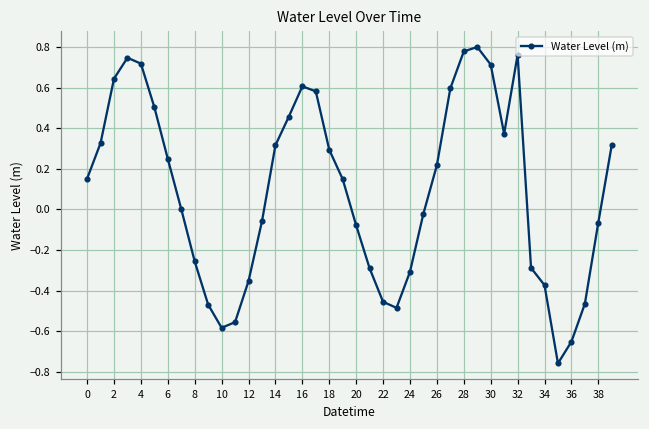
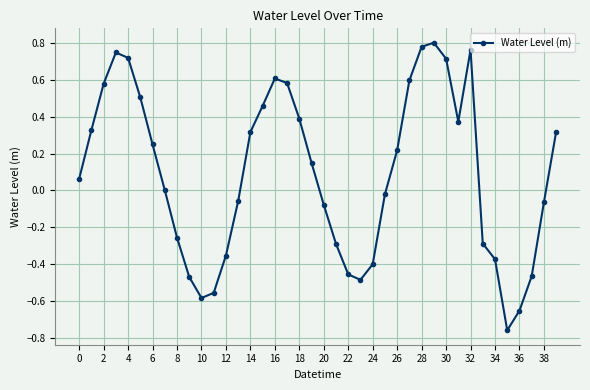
  {
-   "0": 0.15,
-   "2": 0.64,
+   "0": 0.06,
+   "2": 0.58,
    "4": 0.72,
    "6": 0.25,
    "8": -0.26,
    "10": -0.58,
    "12": -0.35,
    "14": 0.32,
    "16": 0.61,
-   "18": 0.29,
+   "18": 0.39,
    "20": -0.08,
    "22": -0.45,
-   "24": -0.31,
+   "24": -0.40,
    "26": 0.22,
    "28": 0.78,
    "30": 0.71,
    "34": -0.37,
    "36": -0.65,
    "38": -0.06
  }
